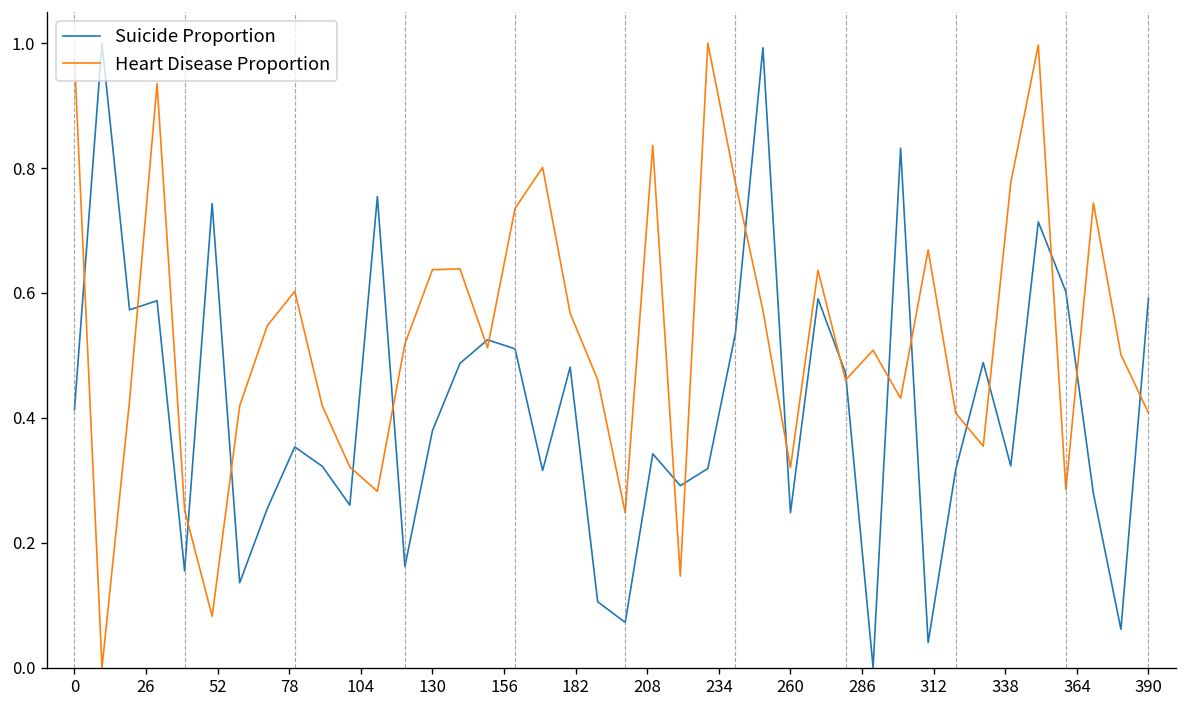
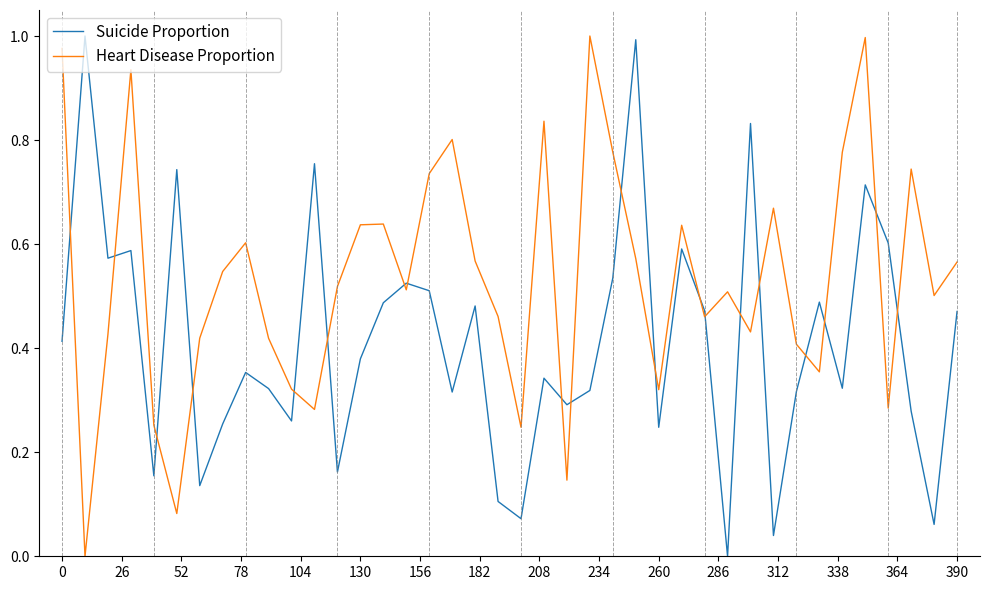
  {
    "Suicide Proportion": {
      "0": 0.41,
      "130": 0.38,
      "260": 0.25,
-     "390": 0.59
+     "390": 0.47
    },
    "Heart Disease Proportion": {
      "130": 0.64,
      "260": 0.32,
-     "390": 0.41
+     "390": 0.57
    }
  }
